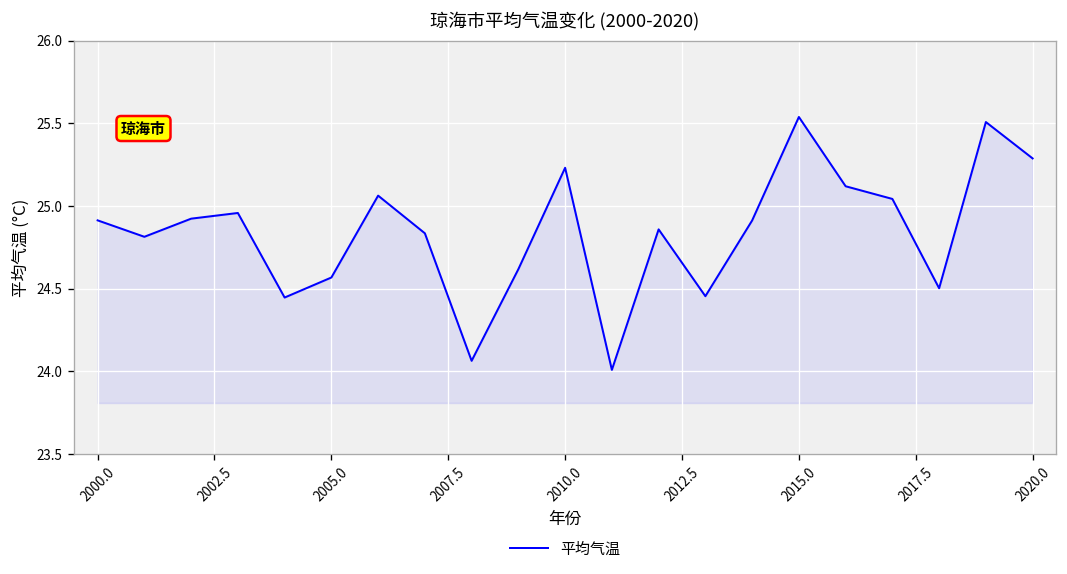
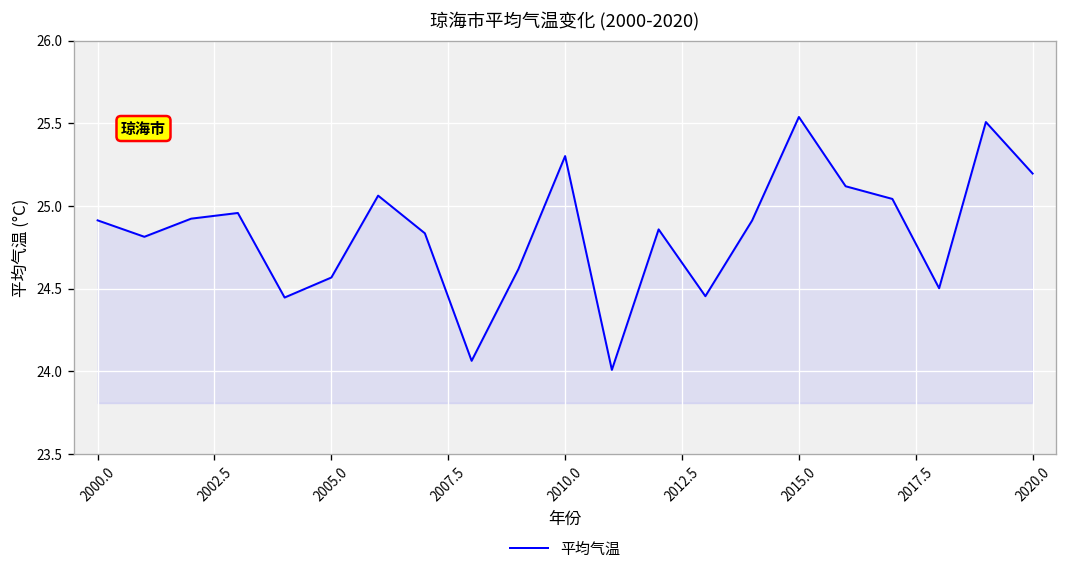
  {
    "2000.0": 24.91,
    "2005.0": 24.57,
-   "2010.0": 25.23,
+   "2010.0": 25.30,
    "2015.0": 25.54,
-   "2020.0": 25.29
+   "2020.0": 25.20
  }
